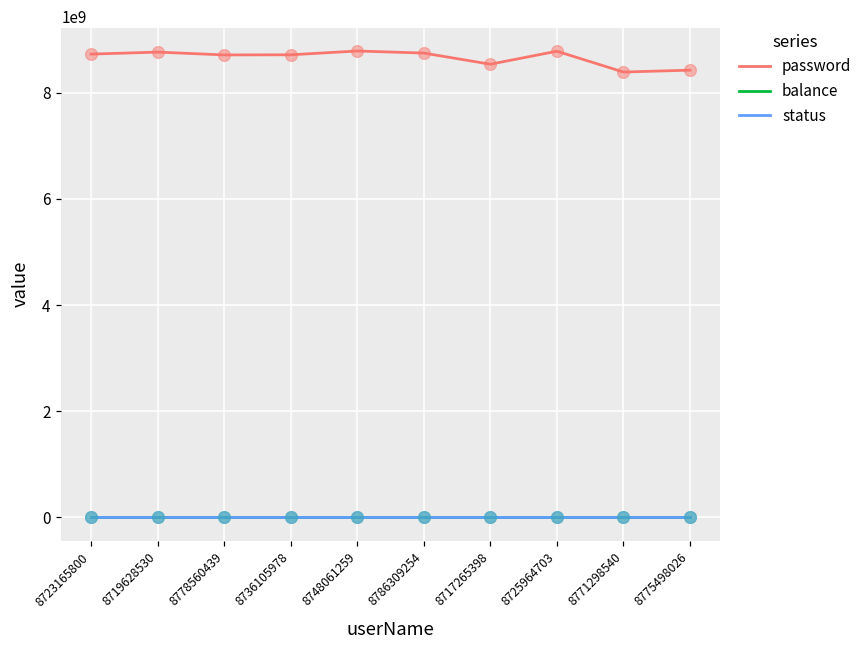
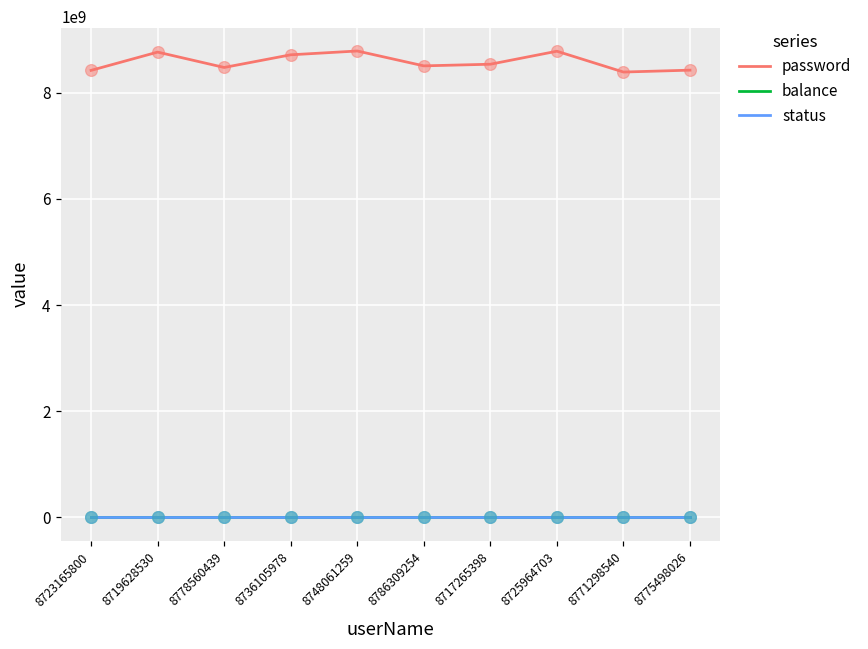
  {
    "password": {
-     "8723165800": 8700000000,
+     "8723165800": 8400000000,
      "8719628530": 8800000000,
-     "8778560439": 8700000000,
+     "8778560439": 8500000000,
      "8736105978": 8700000000,
      "8748061259": 8800000000,
-     "8786309254": 8800000000,
+     "8786309254": 8500000000,
      "8717265398": 8500000000,
      "8725964703": 8800000000,
      "8771298540": 8400000000,
      "8775498026": 8400000000
    },
    "status": {
      "8723165800": 0,
      "8719628530": 0,
      "8778560439": 0,
      "8736105978": 0,
      "8748061259": 0,
      "8786309254": 0,
      "8717265398": 0,
      "8725964703": 0,
      "8771298540": 0,
      "8775498026": 0
    }
  }
